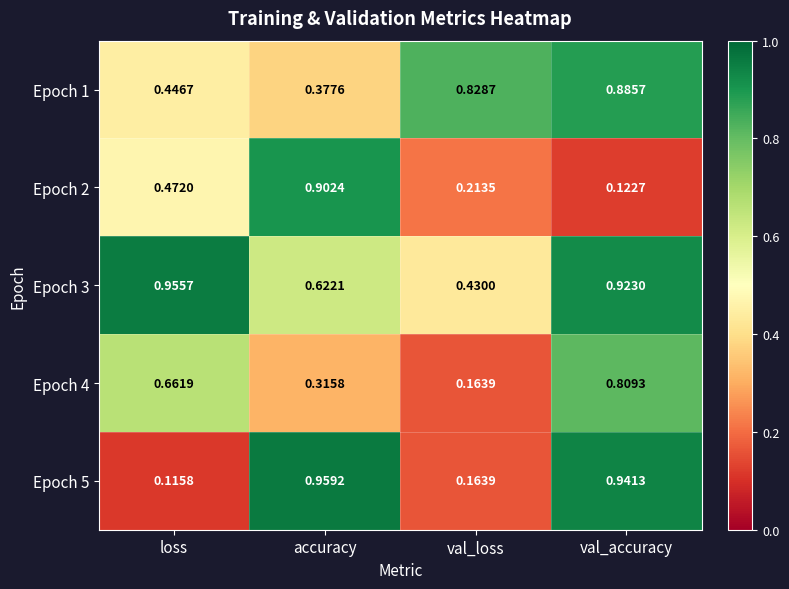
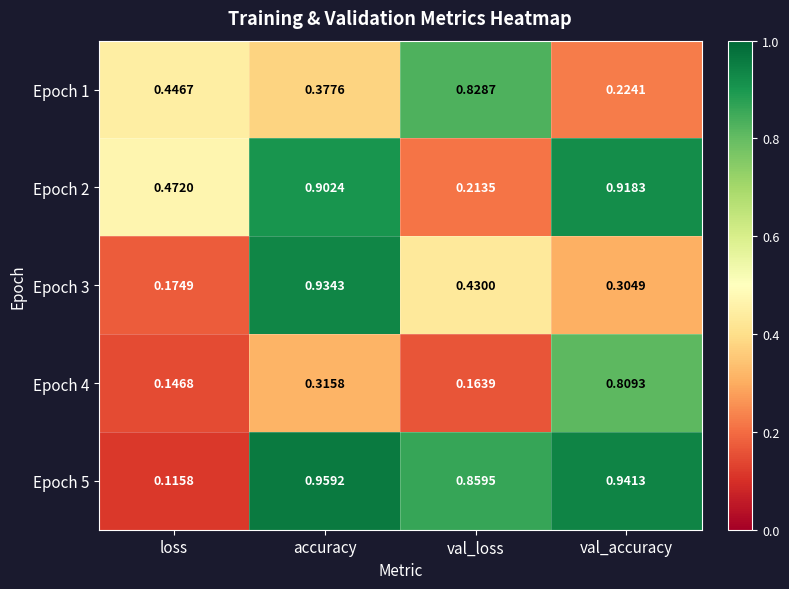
  {
    "Epoch 1": {
      "loss": 0.4467,
      "accuracy": 0.3776,
      "val_loss": 0.8287,
-     "val_accuracy": 0.8857
+     "val_accuracy": 0.2241
    },
    "Epoch 2": {
      "loss": 0.4720,
      "accuracy": 0.9024,
      "val_loss": 0.2135,
-     "val_accuracy": 0.1227
+     "val_accuracy": 0.9183
    },
    "Epoch 3": {
-     "loss": 0.9557,
-     "accuracy": 0.6221,
+     "loss": 0.1749,
+     "accuracy": 0.9343,
      "val_loss": 0.4300,
-     "val_accuracy": 0.9230
+     "val_accuracy": 0.3049
    },
    "Epoch 4": {
-     "loss": 0.6619,
+     "loss": 0.1468,
      "accuracy": 0.3158,
      "val_loss": 0.1639,
      "val_accuracy": 0.8093
    },
    "Epoch 5": {
      "loss": 0.1158,
      "accuracy": 0.9592,
-     "val_loss": 0.1639,
+     "val_loss": 0.8595,
      "val_accuracy": 0.9413
    }
  }
